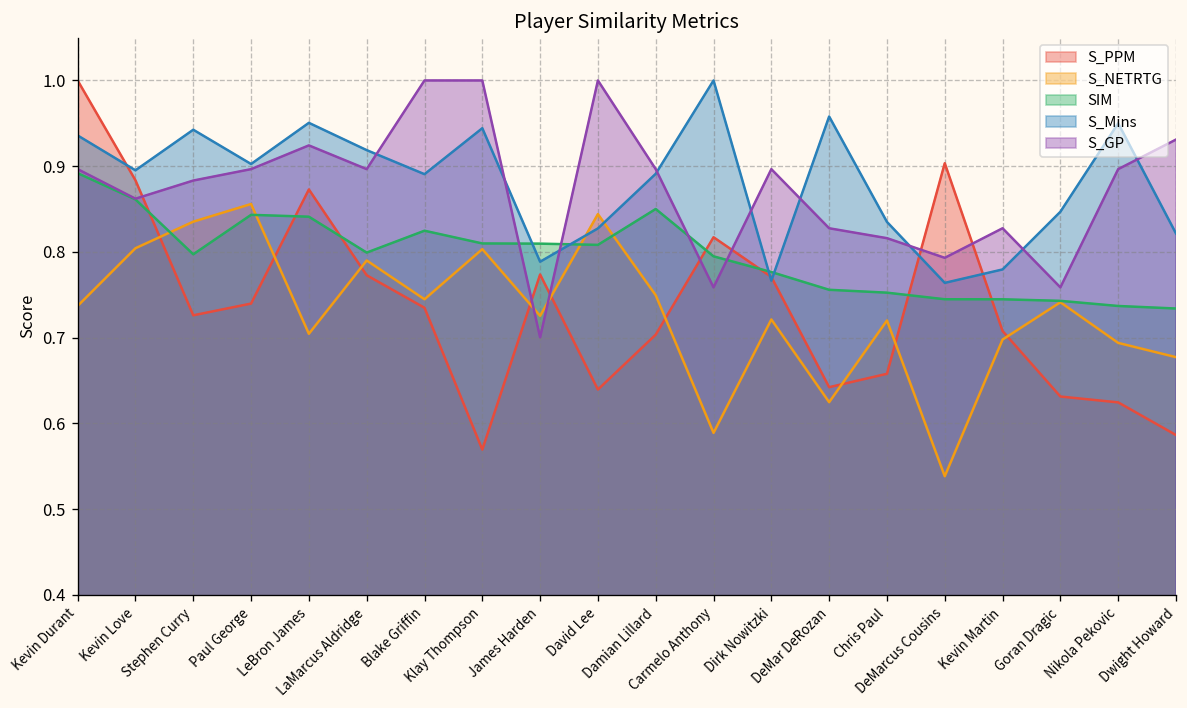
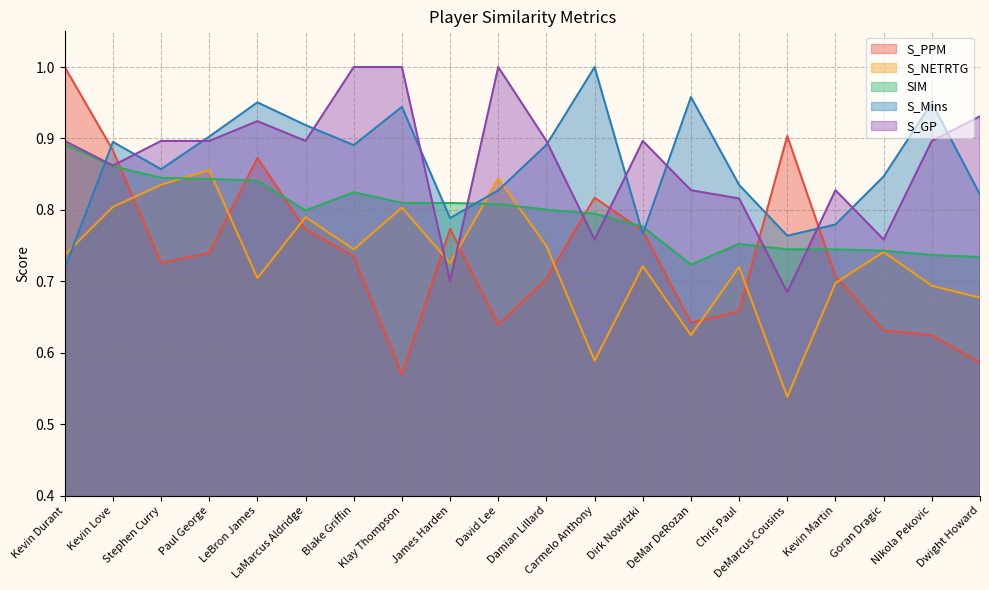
  {
    "SIM": {
      "Kevin Durant": 0.89,
-     "Stephen Curry": 0.80,
+     "Stephen Curry": 0.84,
      "Paul George": 0.84,
      "LeBron James": 0.84,
      "LaMarcus Aldridge": 0.80,
      "Blake Griffin": 0.82,
      "Klay Thompson": 0.81,
      "James Harden": 0.81,
      "David Lee": 0.81,
-     "Damian Lillard": 0.85,
+     "Damian Lillard": 0.80,
      "Carmelo Anthony": 0.79,
      "Dirk Nowitzki": 0.78,
-     "DeMar DeRozan": 0.76,
+     "DeMar DeRozan": 0.72,
      "Chris Paul": 0.75,
      "DeMarcus Cousins": 0.74,
      "Kevin Martin": 0.74,
      "Nikola Pekovic": 0.74,
      "Dwight Howard": 0.73
    },
    "S_Mins": {
-     "Kevin Durant": 0.94,
+     "Kevin Durant": 0.72,
      "Kevin Love": 0.90,
-     "Stephen Curry": 0.94,
+     "Stephen Curry": 0.86,
      "Paul George": 0.90,
      "LeBron James": 0.95,
      "LaMarcus Aldridge": 0.92,
      "Blake Griffin": 0.89,
      "Klay Thompson": 0.94,
      "James Harden": 0.79,
      "David Lee": 0.83,
      "Damian Lillard": 0.89,
      "Carmelo Anthony": 1.00,
      "Dirk Nowitzki": 0.77,
      "DeMar DeRozan": 0.96,
      "Chris Paul": 0.83,
      "DeMarcus Cousins": 0.76,
      "Kevin Martin": 0.78,
      "Goran Dragic": 0.85,
      "Dwight Howard": 0.82
    },
    "S_GP": {
      "Kevin Durant": 0.90,
-     "Stephen Curry": 0.88,
+     "Stephen Curry": 0.90,
      "Paul George": 0.90,
      "LeBron James": 0.92,
      "LaMarcus Aldridge": 0.90,
      "Blake Griffin": 1.00,
      "Klay Thompson": 1.00,
      "James Harden": 0.70,
      "David Lee": 1.00,
      "Damian Lillard": 0.90,
      "Carmelo Anthony": 0.76,
      "Dirk Nowitzki": 0.90,
      "DeMar DeRozan": 0.83,
      "Chris Paul": 0.82,
-     "DeMarcus Cousins": 0.79,
+     "DeMarcus Cousins": 0.68,
      "Kevin Martin": 0.83,
      "Goran Dragic": 0.76,
      "Nikola Pekovic": 0.90,
      "Dwight Howard": 0.93
    }
  }
